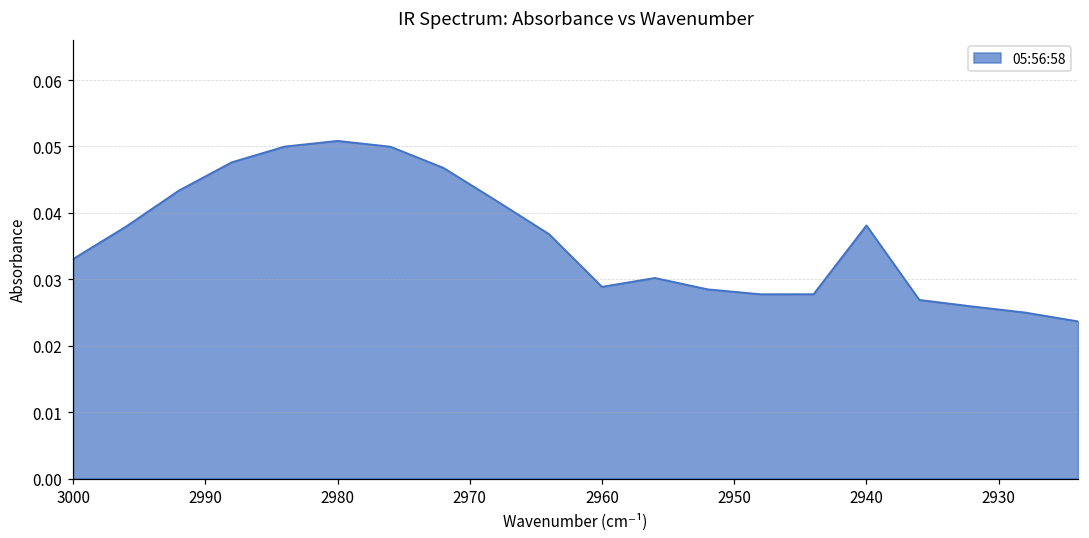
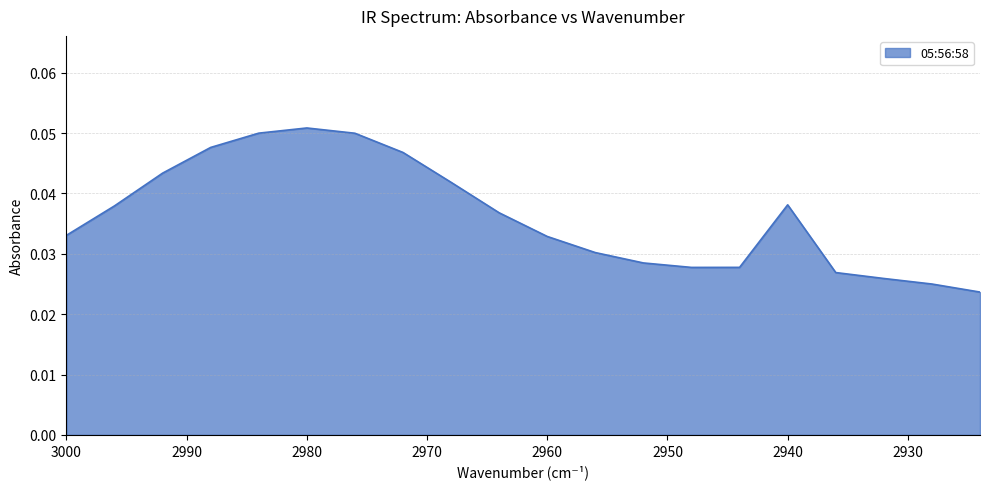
  {
    "3000": 0.033,
    "2980": 0.051,
-   "2960": 0.029,
+   "2960": 0.033,
    "2940": 0.038
  }
